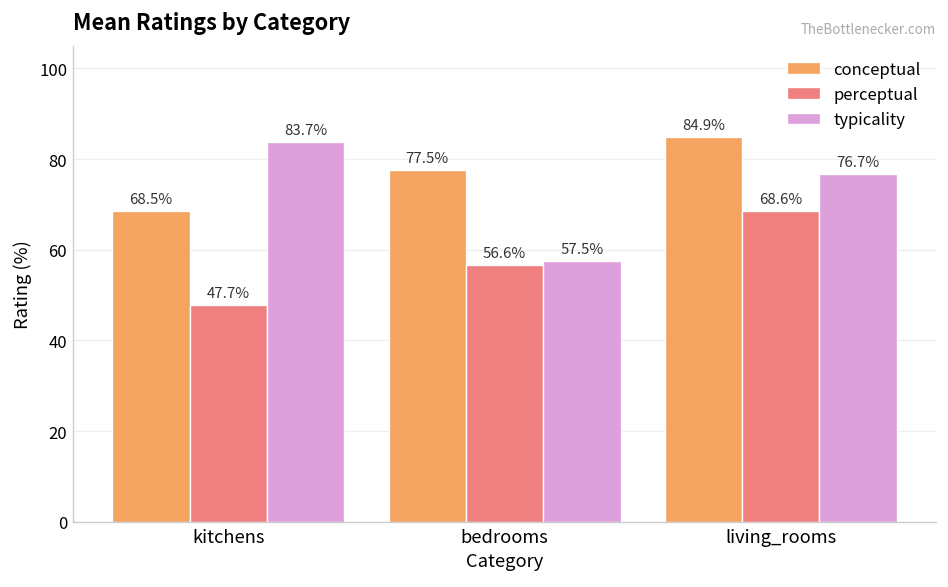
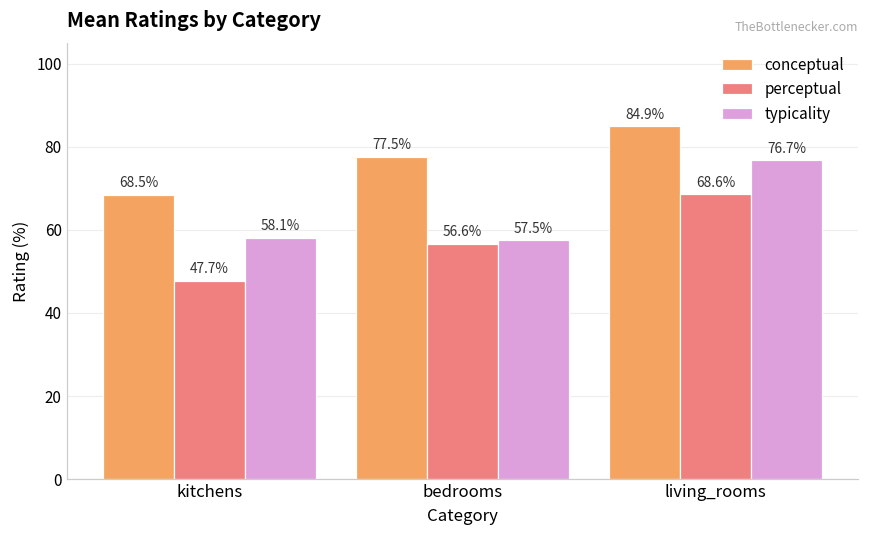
  {
    "typicality": {
-     "kitchens": "83.7%",
+     "kitchens": "58.1%",
      "bedrooms": "57.5%",
      "living_rooms": "76.7%"
    }
  }
